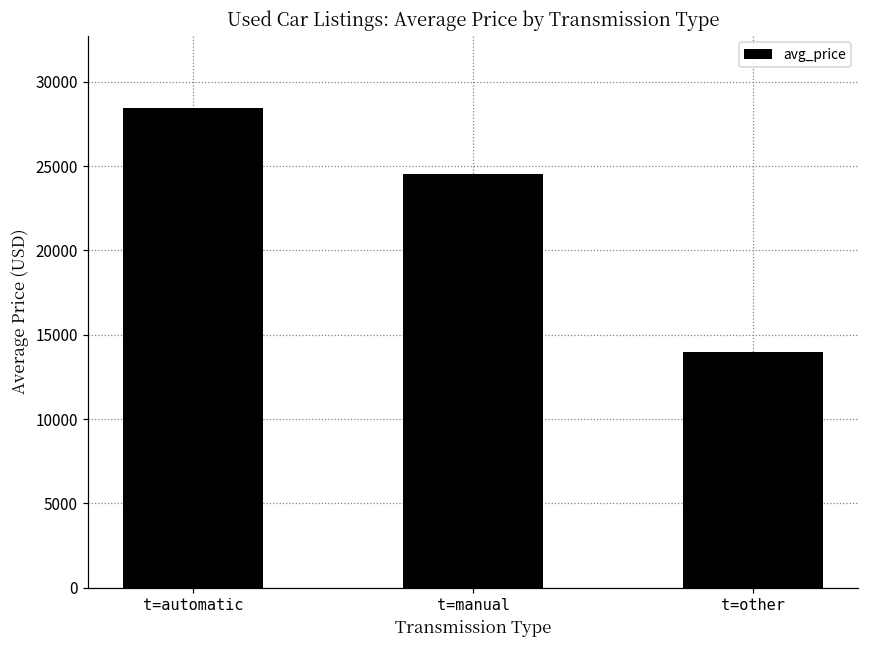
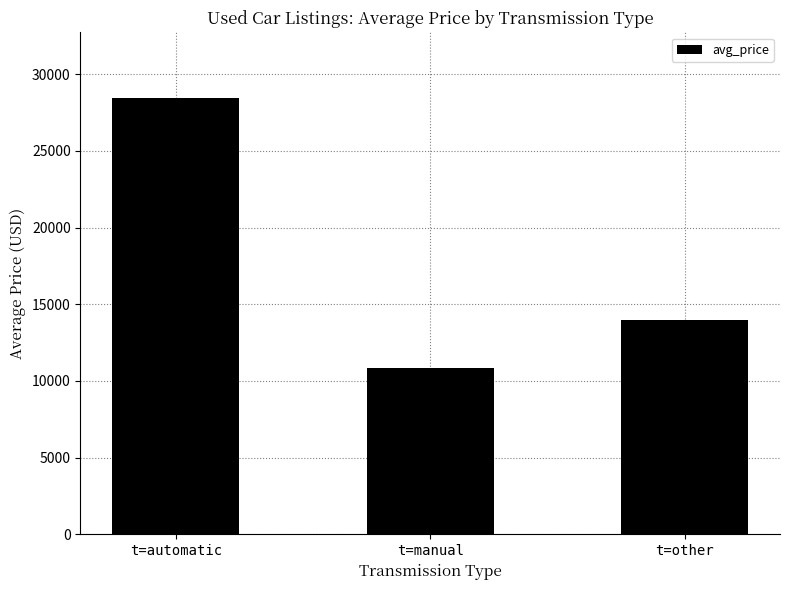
  {
    "t=automatic": 28500,
-   "t=manual": 24500,
+   "t=manual": 10800,
    "t=other": 13900
  }
